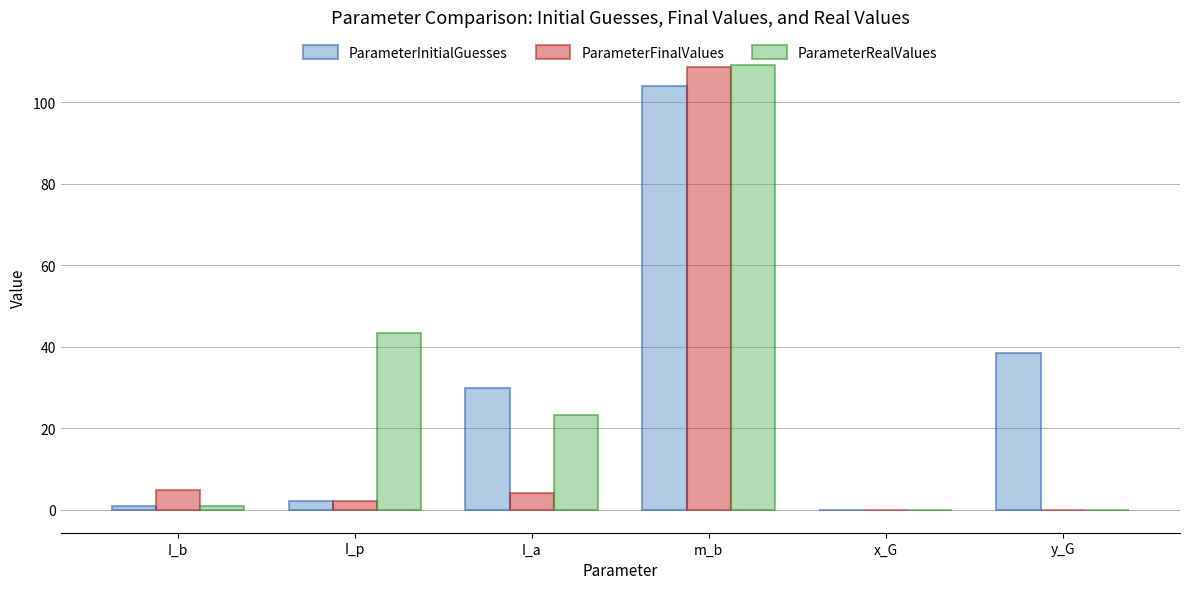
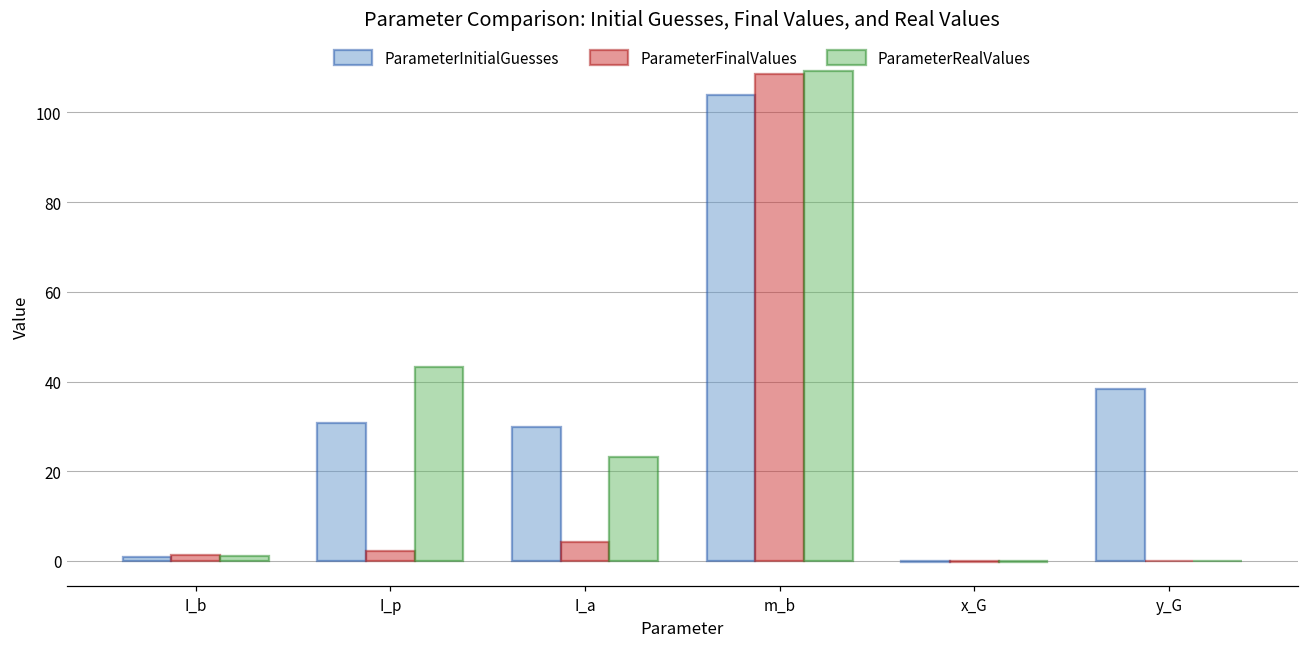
  {
    "ParameterInitialGuesses": {
      "I_b": 1,
-     "I_p": 2,
+     "I_p": 31,
      "I_a": 30,
      "m_b": 104,
      "y_G": 38
    },
    "ParameterFinalValues": {
-     "I_b": 5,
+     "I_b": 1,
      "I_p": 2,
      "I_a": 4,
      "m_b": 109
    },
    "ParameterRealValues": {
      "I_b": 1,
      "I_p": 43,
      "I_a": 23,
      "m_b": 109,
      "y_G": 0
    }
  }
